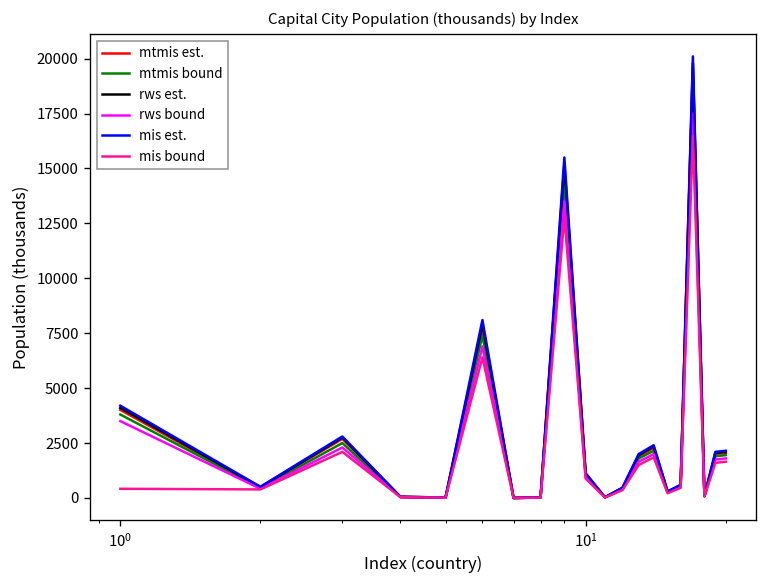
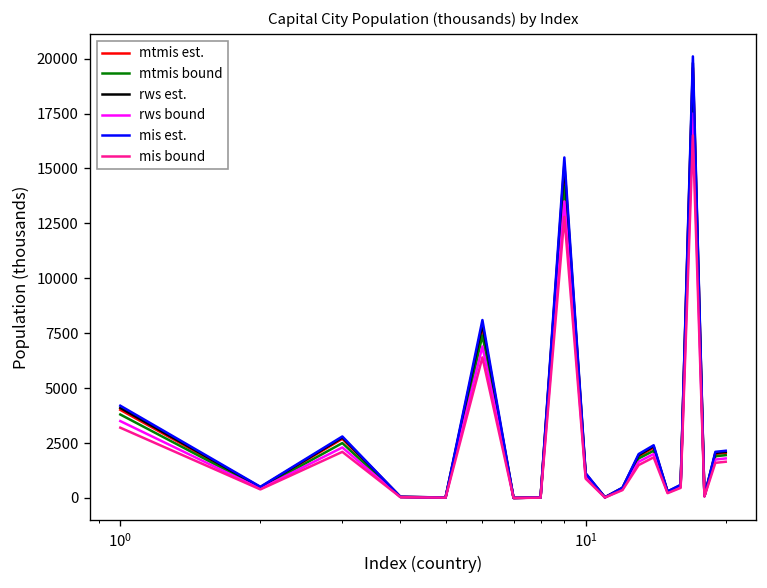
  {
    "mtmis bound": {
      "10^0": 3800
    },
    "rws bound": {
      "10^0": 3500
    },
    "mis bound": {
-     "10^0": 400
+     "10^0": 3200
    }
  }
